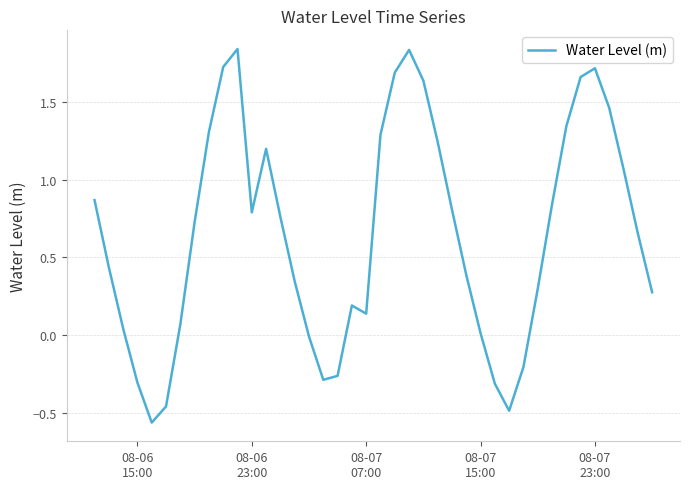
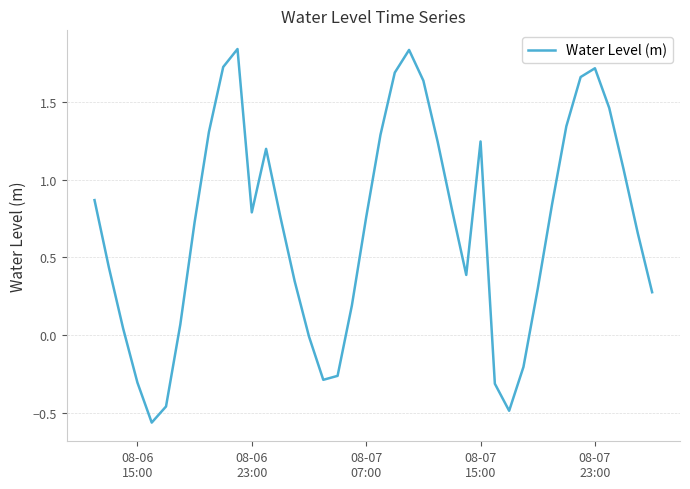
  {
    "08-06 15:00": -0.30,
    "08-06 23:00": 0.79,
-   "08-07 07:00": 0.14,
-   "08-07 15:00": 0.01,
+   "08-07 07:00": 0.76,
+   "08-07 15:00": 1.25,
    "08-07 23:00": 1.72
  }
